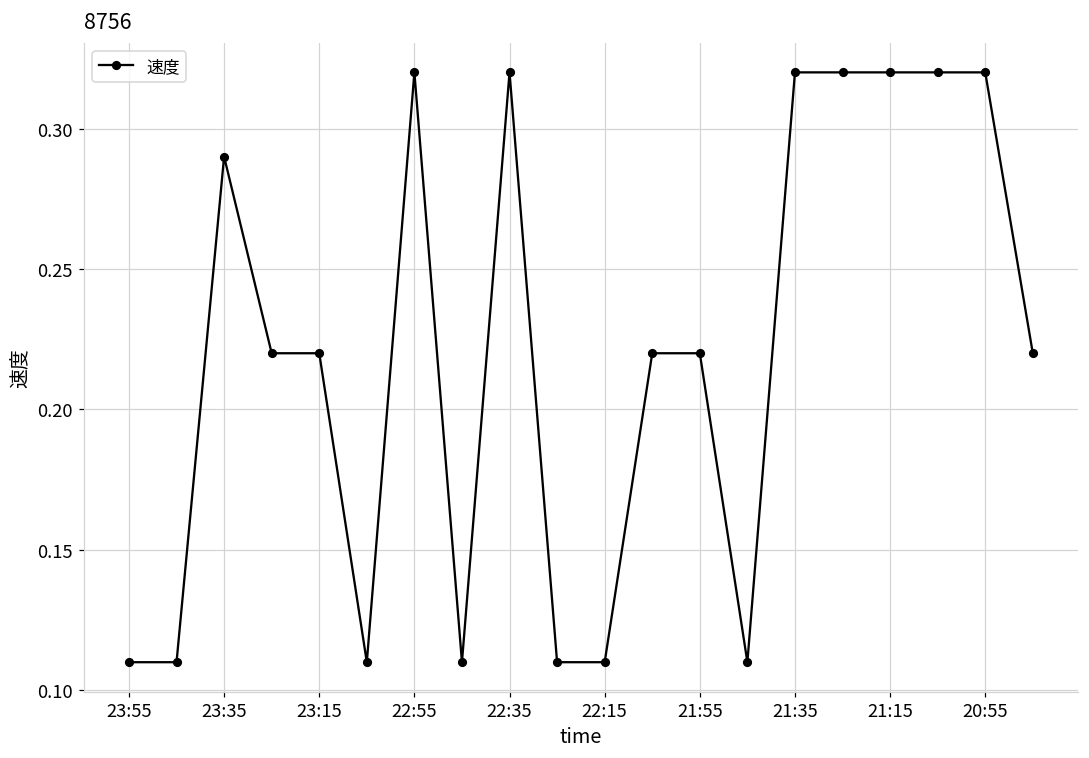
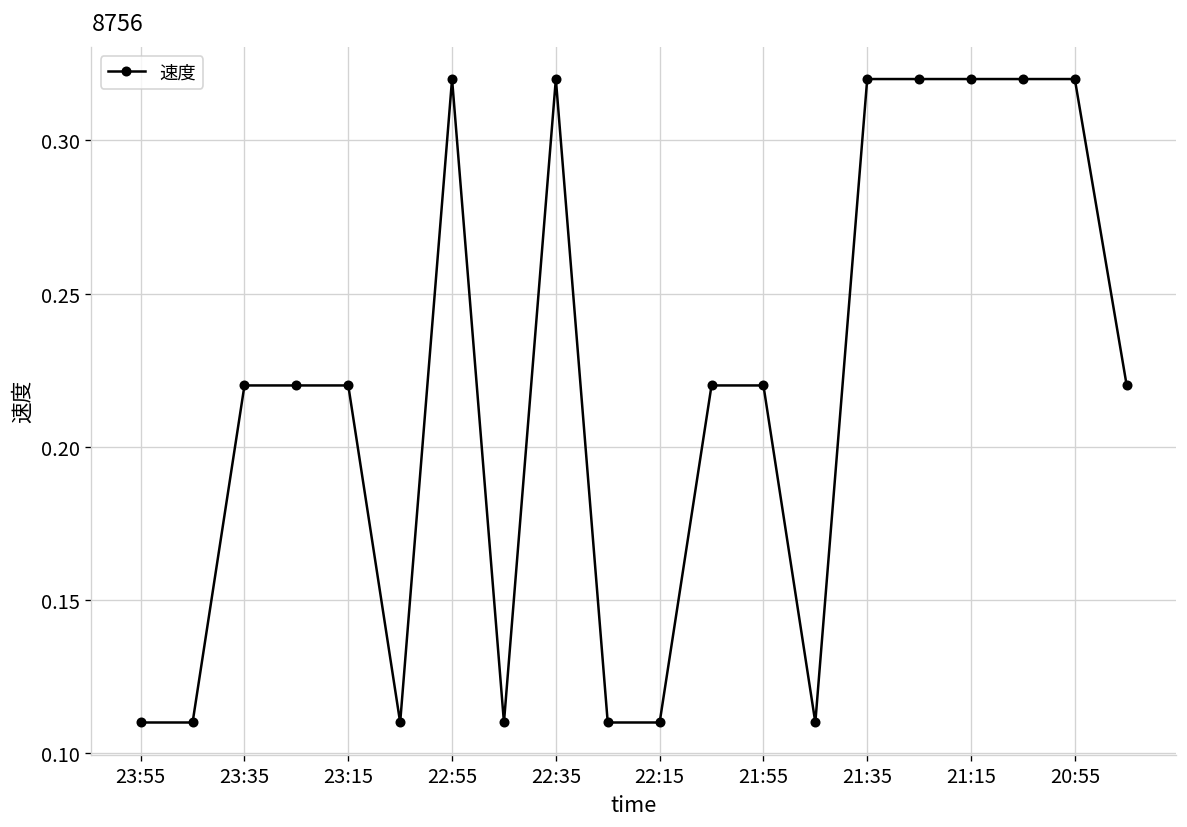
  {
    "23:55": 0.11,
-   "23:35": 0.29,
+   "23:35": 0.22,
    "23:15": 0.22,
    "22:55": 0.32,
    "22:35": 0.32,
    "22:15": 0.11,
    "21:55": 0.22,
    "21:35": 0.32,
    "21:15": 0.32,
    "20:55": 0.32
  }
